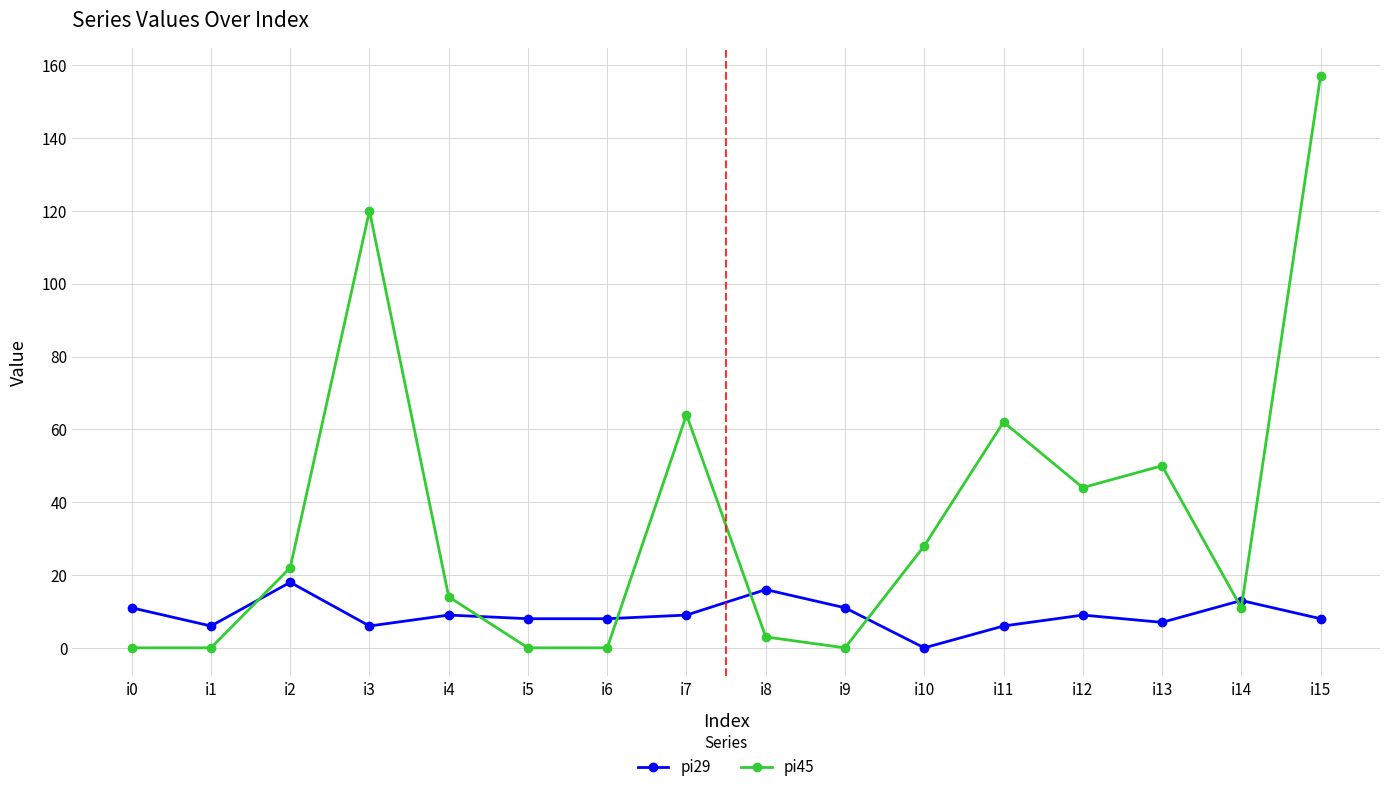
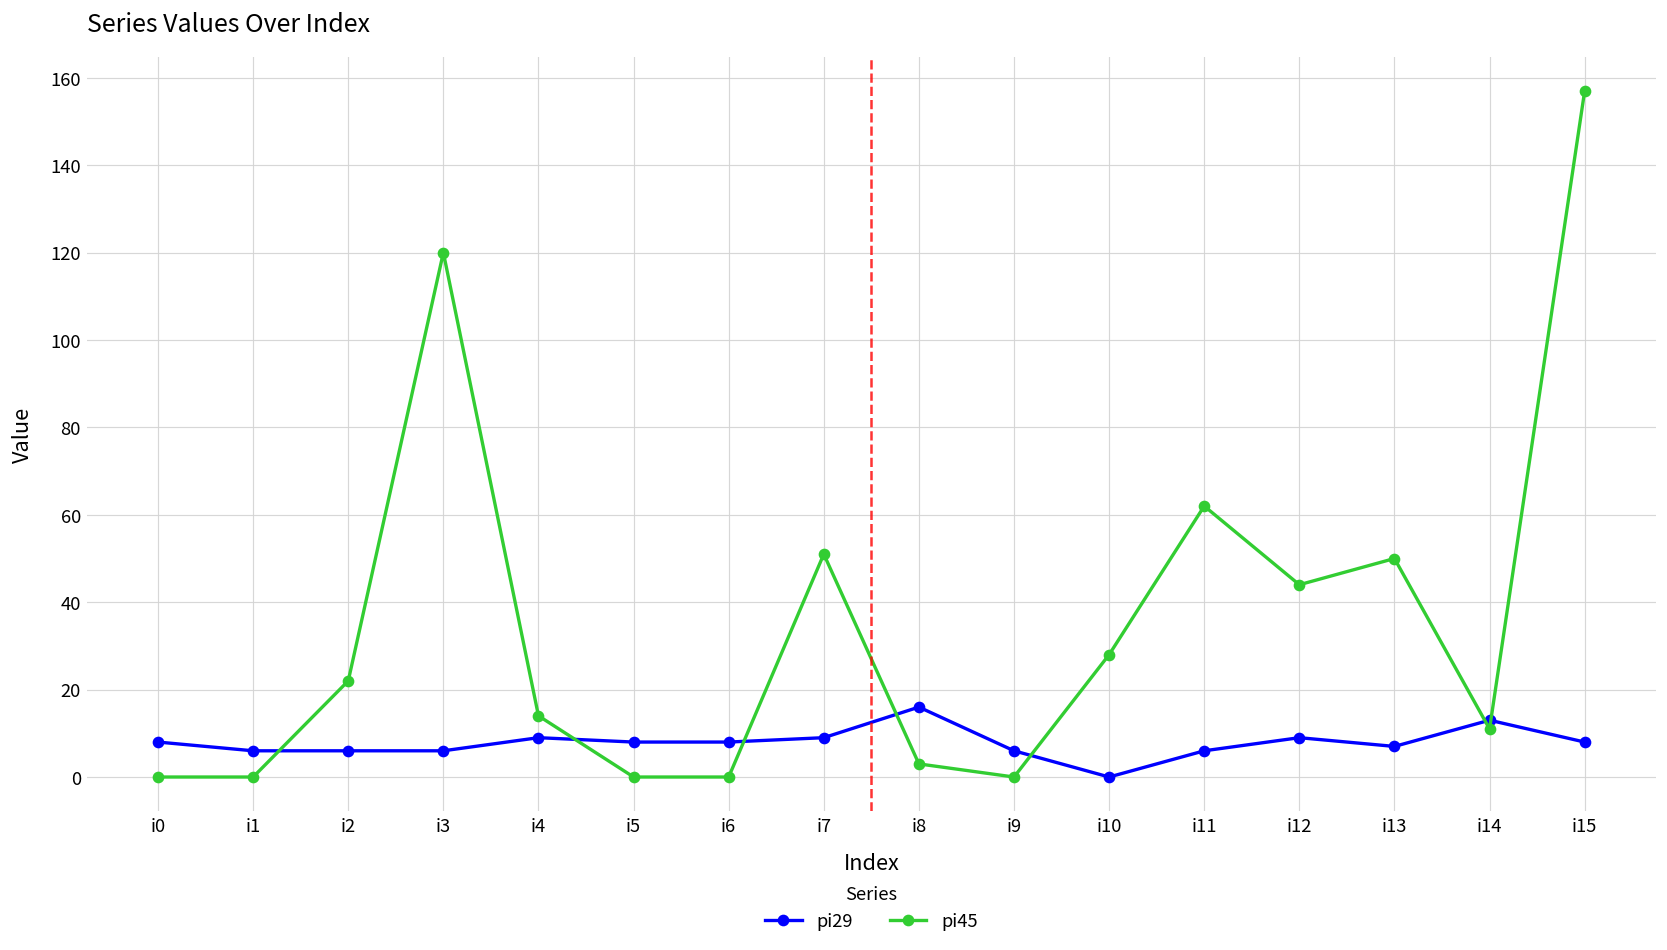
  {
    "pi29": {
-     "i0": 11,
+     "i0": 8,
      "i1": 6,
-     "i2": 18,
+     "i2": 6,
      "i3": 6,
      "i4": 9,
      "i5": 8,
      "i6": 8,
      "i7": 9,
      "i8": 16,
-     "i9": 11,
+     "i9": 6,
      "i10": 0,
      "i11": 6,
      "i12": 9,
      "i13": 7,
      "i14": 13,
      "i15": 8
    },
    "pi45": {
      "i0": 0,
      "i1": 0,
      "i2": 22,
      "i3": 120,
      "i4": 14,
      "i5": 0,
      "i6": 0,
-     "i7": 64,
+     "i7": 51,
      "i8": 3,
      "i9": 0,
      "i10": 28,
      "i11": 62,
      "i12": 44,
      "i13": 50,
      "i14": 11,
      "i15": 157
    }
  }
